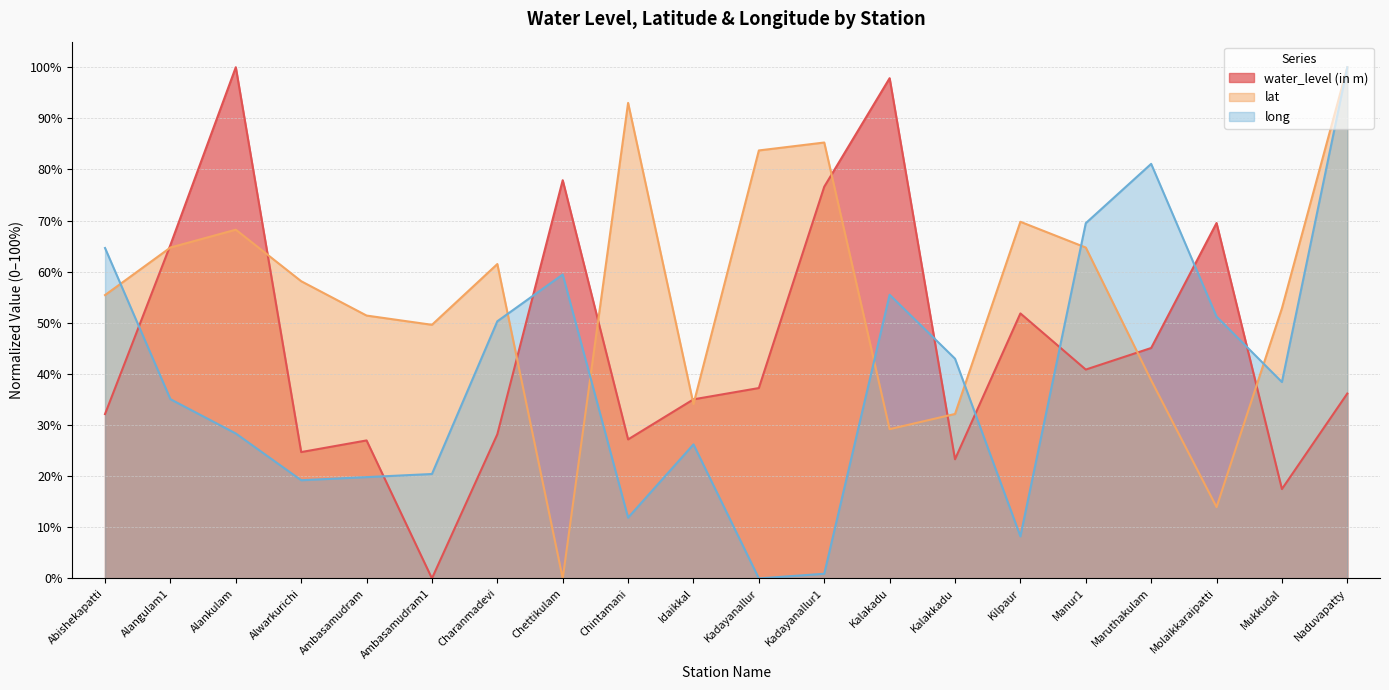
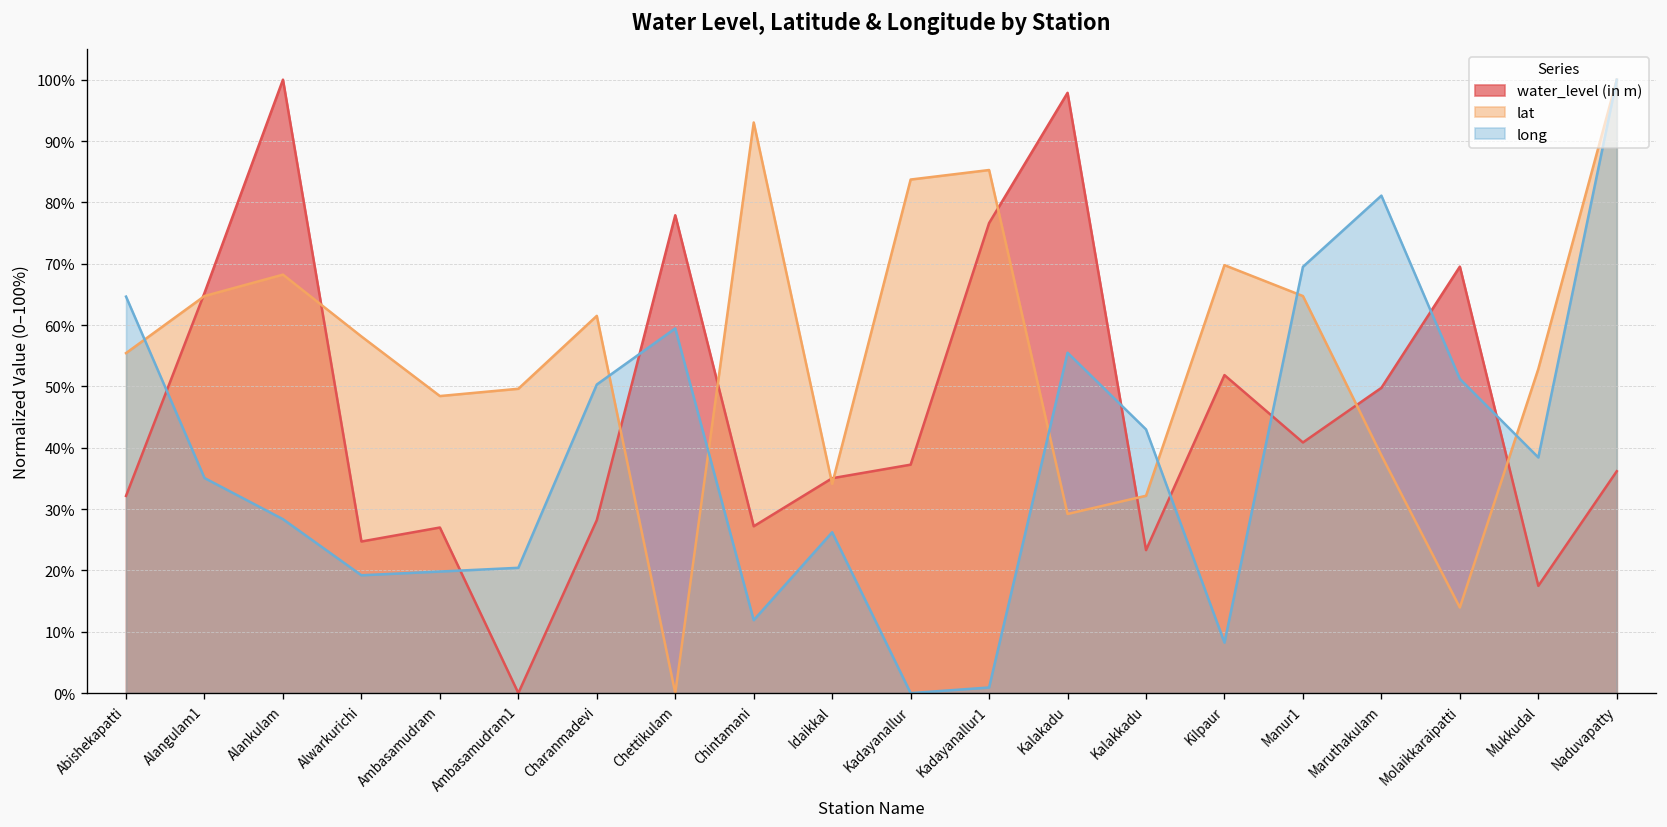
  {
    "water_level (in m)": {
      "Abishekapatti": "32%",
      "Alangulam1": "65%",
      "Alankulam": "100%",
      "Alwarkurichi": "25%",
      "Ambasamudram": "27%",
      "Ambasamudram1": "0%",
      "Charanmadevi": "28%",
      "Chettikulam": "78%",
      "Chintamani": "27%",
      "Idaikkal": "35%",
      "Kadayanallur": "37%",
      "Kadayanallur1": "77%",
      "Kalakadu": "98%",
      "Kalakkadu": "23%",
      "Kilpaur": "52%",
      "Manur1": "41%",
-     "Maruthakulam": "45%",
+     "Maruthakulam": "50%",
      "Molaikkaraipatti": "70%",
      "Mukkudal": "17%",
      "Naduvapatty": "36%"
    },
    "lat": {
      "Abishekapatti": "55%",
      "Alangulam1": "65%",
      "Alankulam": "68%",
      "Alwarkurichi": "58%",
-     "Ambasamudram": "51%",
+     "Ambasamudram": "48%",
      "Ambasamudram1": "50%",
      "Charanmadevi": "61%",
      "Chettikulam": "0%",
      "Chintamani": "93%",
      "Idaikkal": "34%",
      "Kadayanallur": "84%",
      "Kadayanallur1": "85%",
      "Kalakadu": "29%",
      "Kalakkadu": "32%",
      "Kilpaur": "70%",
      "Manur1": "65%",
      "Maruthakulam": "39%",
      "Molaikkaraipatti": "14%",
      "Mukkudal": "53%"
    },
    "long": {
      "Abishekapatti": "65%",
      "Alangulam1": "35%",
      "Alankulam": "28%",
      "Alwarkurichi": "19%",
      "Ambasamudram": "20%",
      "Ambasamudram1": "20%",
      "Charanmadevi": "50%",
      "Chettikulam": "59%",
      "Chintamani": "12%",
      "Idaikkal": "26%",
      "Kadayanallur": "0%",
      "Kadayanallur1": "1%",
      "Kalakadu": "55%",
      "Kalakkadu": "43%",
      "Kilpaur": "8%",
      "Manur1": "69%",
      "Maruthakulam": "81%",
      "Molaikkaraipatti": "51%",
      "Mukkudal": "38%"
    }
  }
